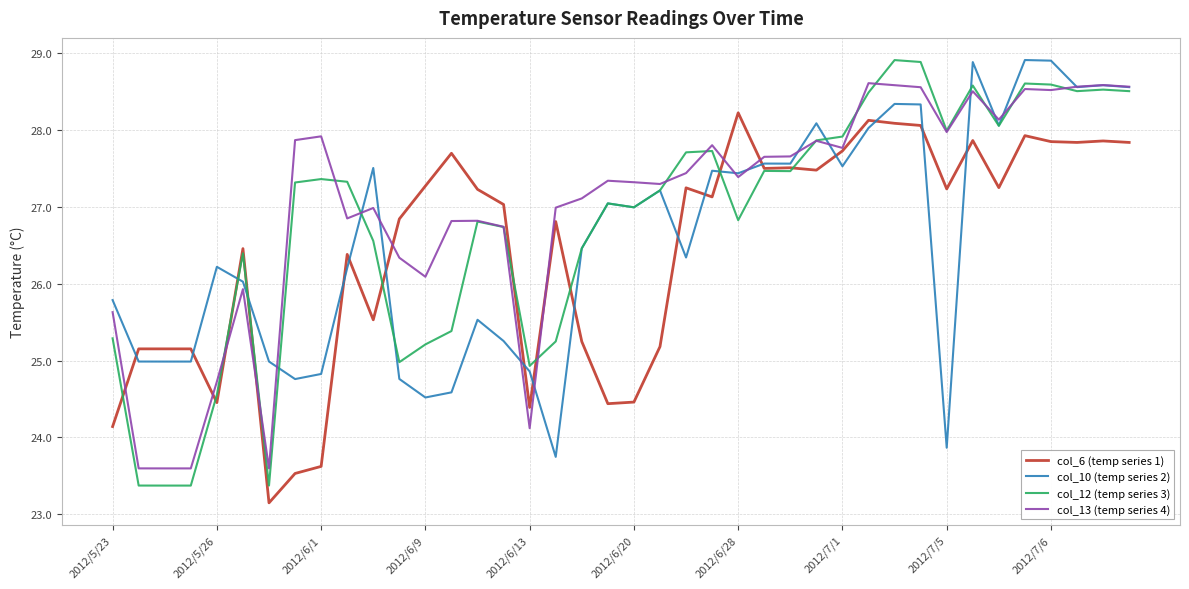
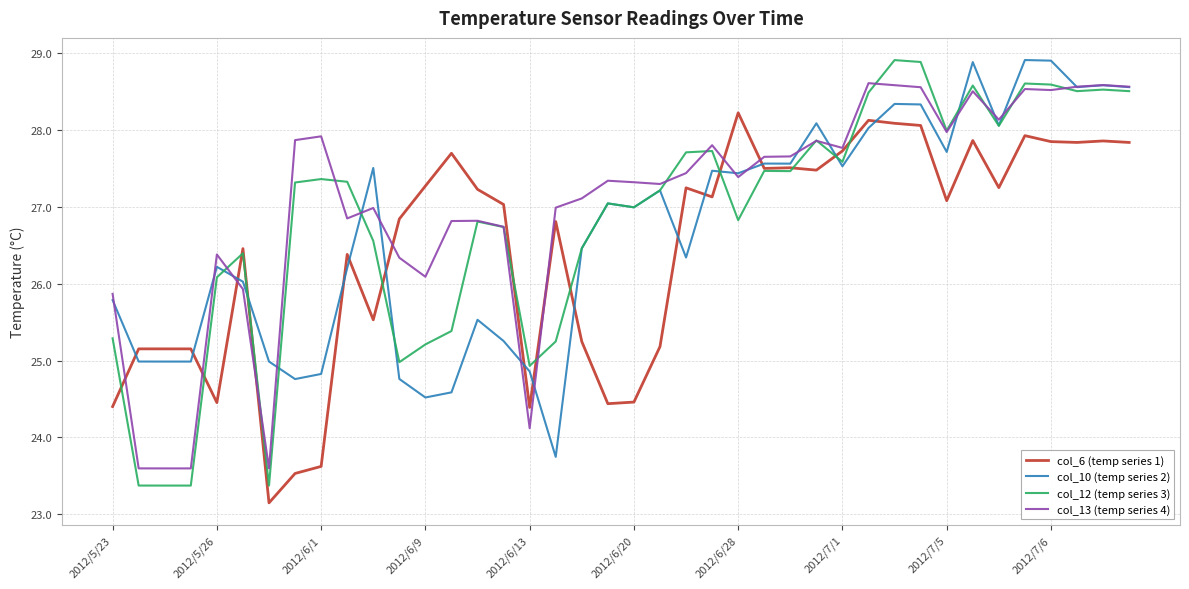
  {
    "col_6 (temp series 1)": {
-     "2012/5/23": 24.1,
+     "2012/5/23": 24.4,
      "2012/5/26": 24.5,
      "2012/6/13": 24.4,
      "2012/6/28": 28.2,
      "2012/7/1": 27.7,
-     "2012/7/5": 27.2
+     "2012/7/5": 27.1
    },
    "col_10 (temp series 2)": {
      "2012/5/23": 25.8,
      "2012/5/26": 26.2,
      "2012/6/13": 24.9,
      "2012/6/28": 27.4,
      "2012/7/1": 27.5,
-     "2012/7/5": 23.9
+     "2012/7/5": 27.7
    },
    "col_12 (temp series 3)": {
      "2012/5/23": 25.3,
-     "2012/5/26": 24.6,
+     "2012/5/26": 26.1,
      "2012/6/13": 24.9,
      "2012/6/28": 26.8,
-     "2012/7/1": 27.9
+     "2012/7/1": 27.6
    },
    "col_13 (temp series 4)": {
-     "2012/5/23": 25.6,
-     "2012/5/26": 24.7,
+     "2012/5/23": 25.9,
+     "2012/5/26": 26.4,
      "2012/6/13": 24.1,
      "2012/6/28": 27.4,
      "2012/7/1": 27.8
    }
  }
